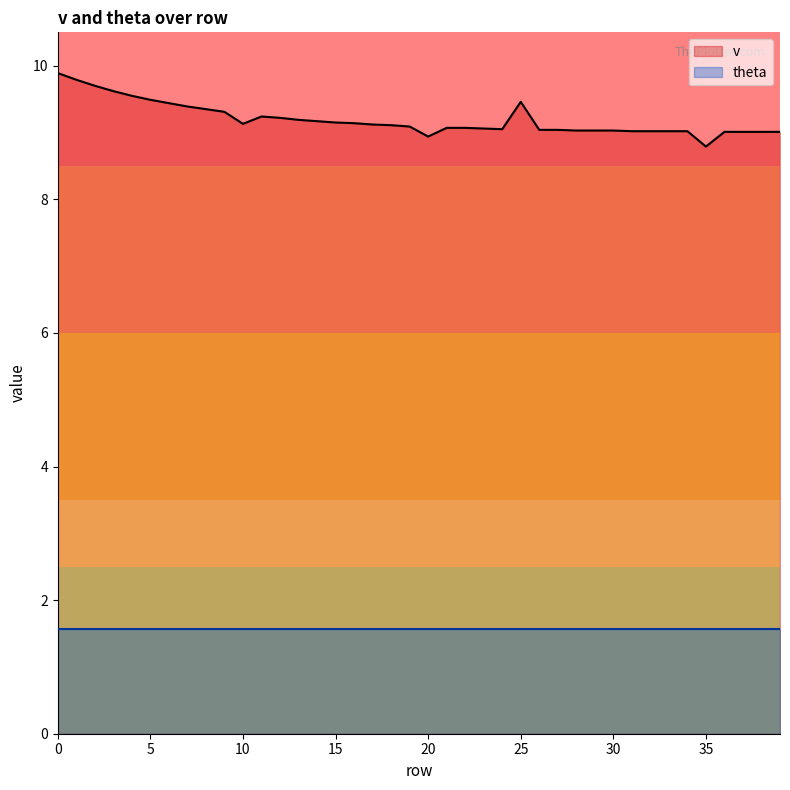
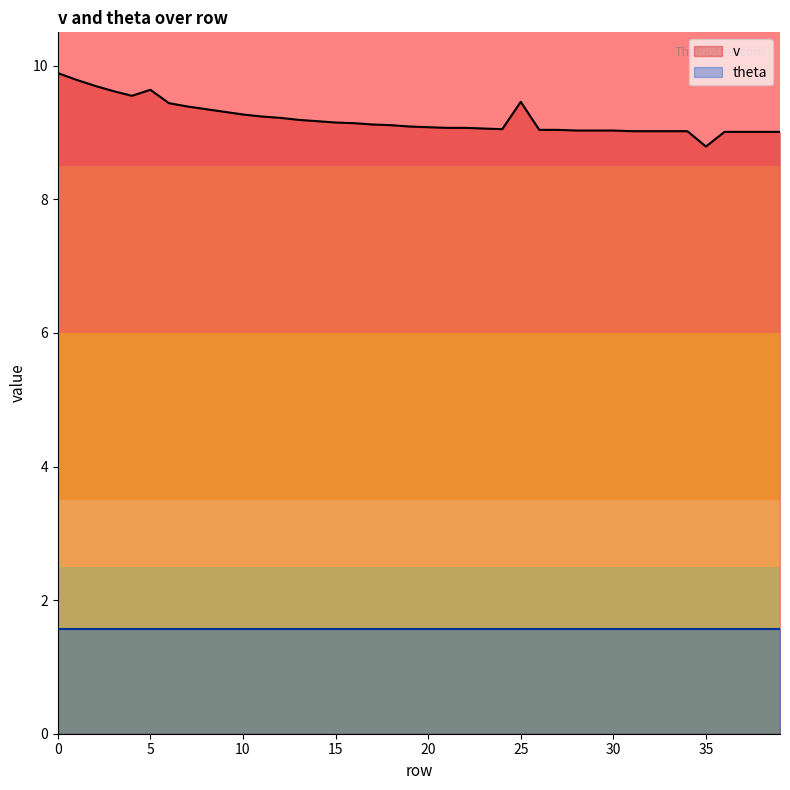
  {
    "v": {
      "0": 9.9,
-     "5": 9.5,
-     "10": 9.1,
+     "5": 9.6,
+     "10": 9.3,
      "15": 9.2,
-     "20": 8.9,
+     "20": 9.1,
      "25": 9.5,
      "30": 9.0,
      "35": 8.8
    },
    "theta": {
      "0": 1.6,
      "5": 1.6,
      "10": 1.6,
      "15": 1.6,
      "20": 1.6,
      "25": 1.6,
      "30": 1.6,
      "35": 1.6
    }
  }
